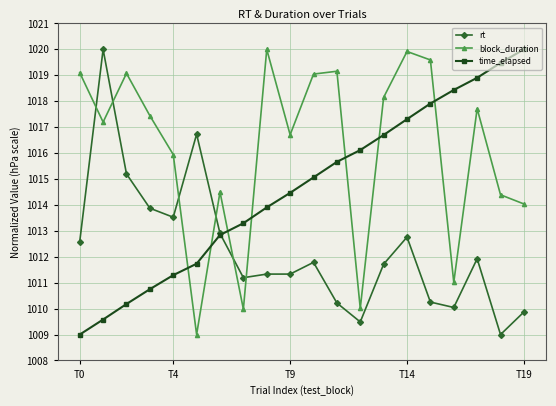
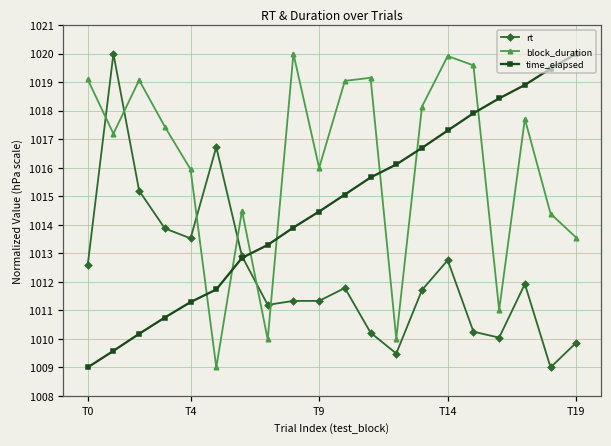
  {
    "block_duration": {
      "T0": 1019.1,
      "T4": 1015.9,
-     "T9": 1016.7,
+     "T9": 1016.0,
      "T14": 1019.9,
-     "T19": 1014.0
+     "T19": 1013.5
    }
  }
